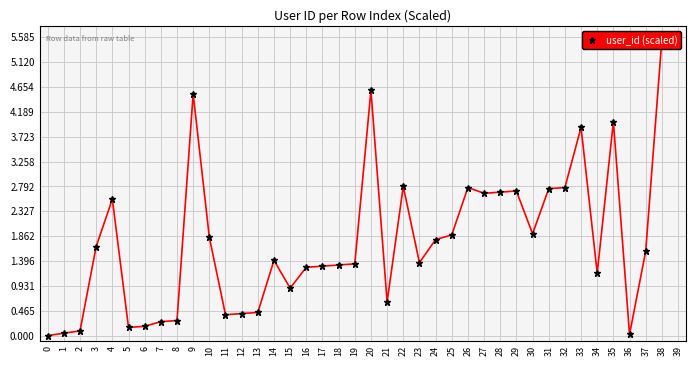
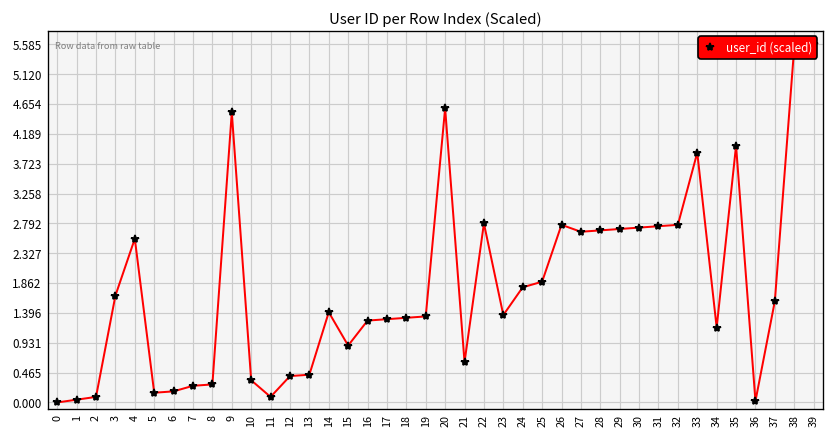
  {
    "0": 0.0,
    "1": 0.0,
    "2": 0.1,
    "3": 1.7,
    "4": 2.6,
    "5": 0.2,
    "6": 0.2,
    "7": 0.3,
    "8": 0.3,
    "9": 4.5,
-   "10": 1.8,
-   "11": 0.4,
+   "10": 0.3,
+   "11": 0.1,
    "12": 0.4,
    "13": 0.4,
    "14": 1.4,
    "15": 0.9,
    "16": 1.3,
    "17": 1.3,
    "18": 1.3,
    "19": 1.3,
    "20": 4.6,
    "21": 0.6,
    "22": 2.8,
    "23": 1.4,
    "24": 1.8,
    "25": 1.9,
    "26": 2.8,
    "27": 2.7,
    "28": 2.7,
    "29": 2.7,
-   "30": 1.9,
+   "30": 2.7,
    "31": 2.7,
    "32": 2.8,
    "33": 3.9,
    "34": 1.2,
    "35": 4.0,
    "36": 0.0,
    "37": 1.6
  }
